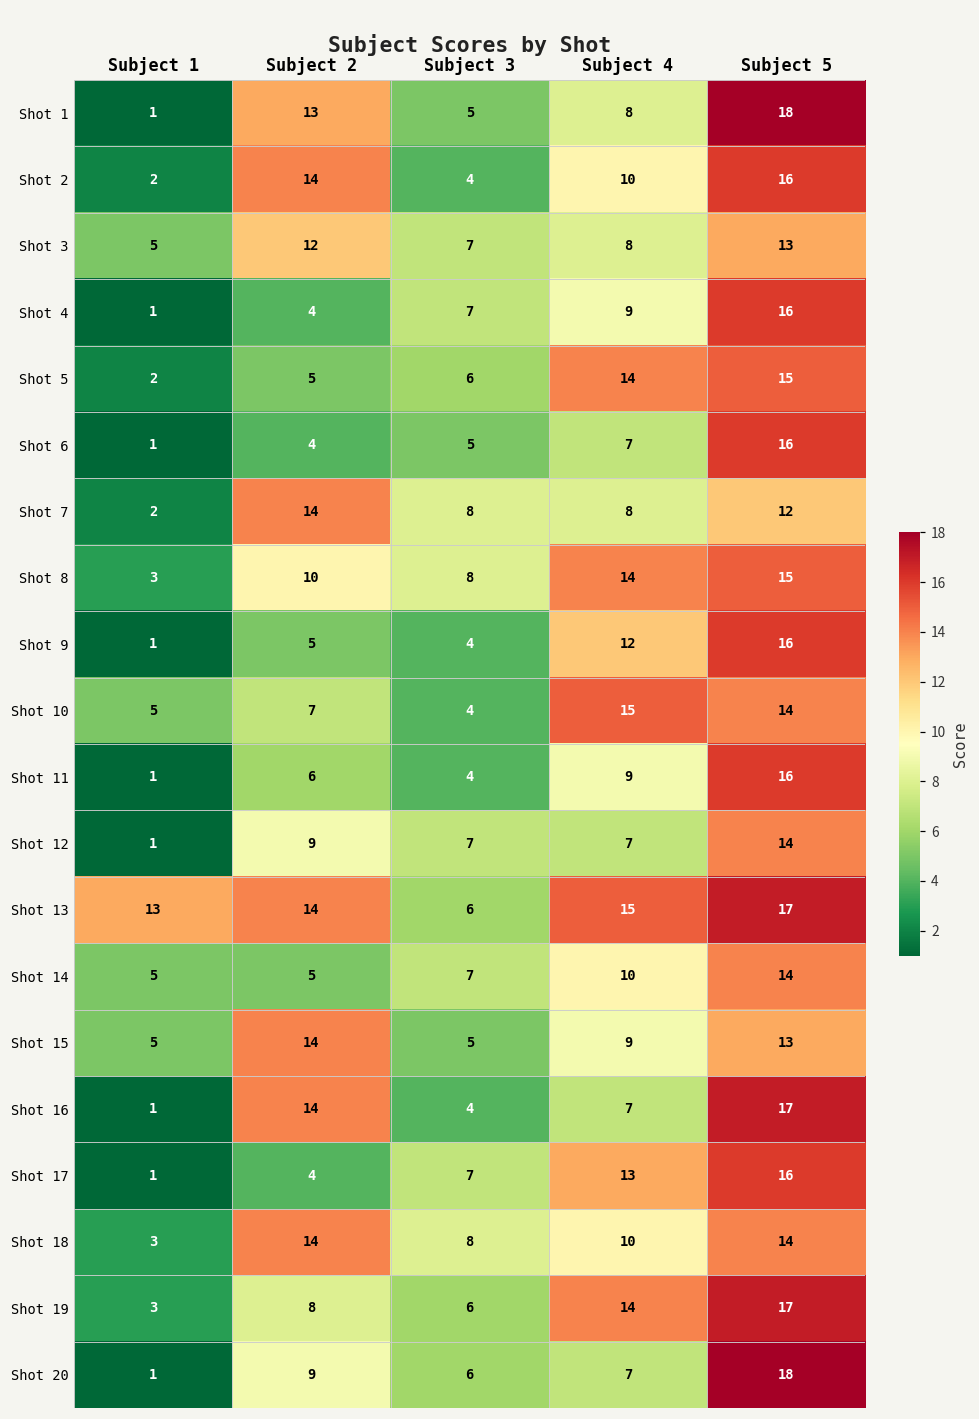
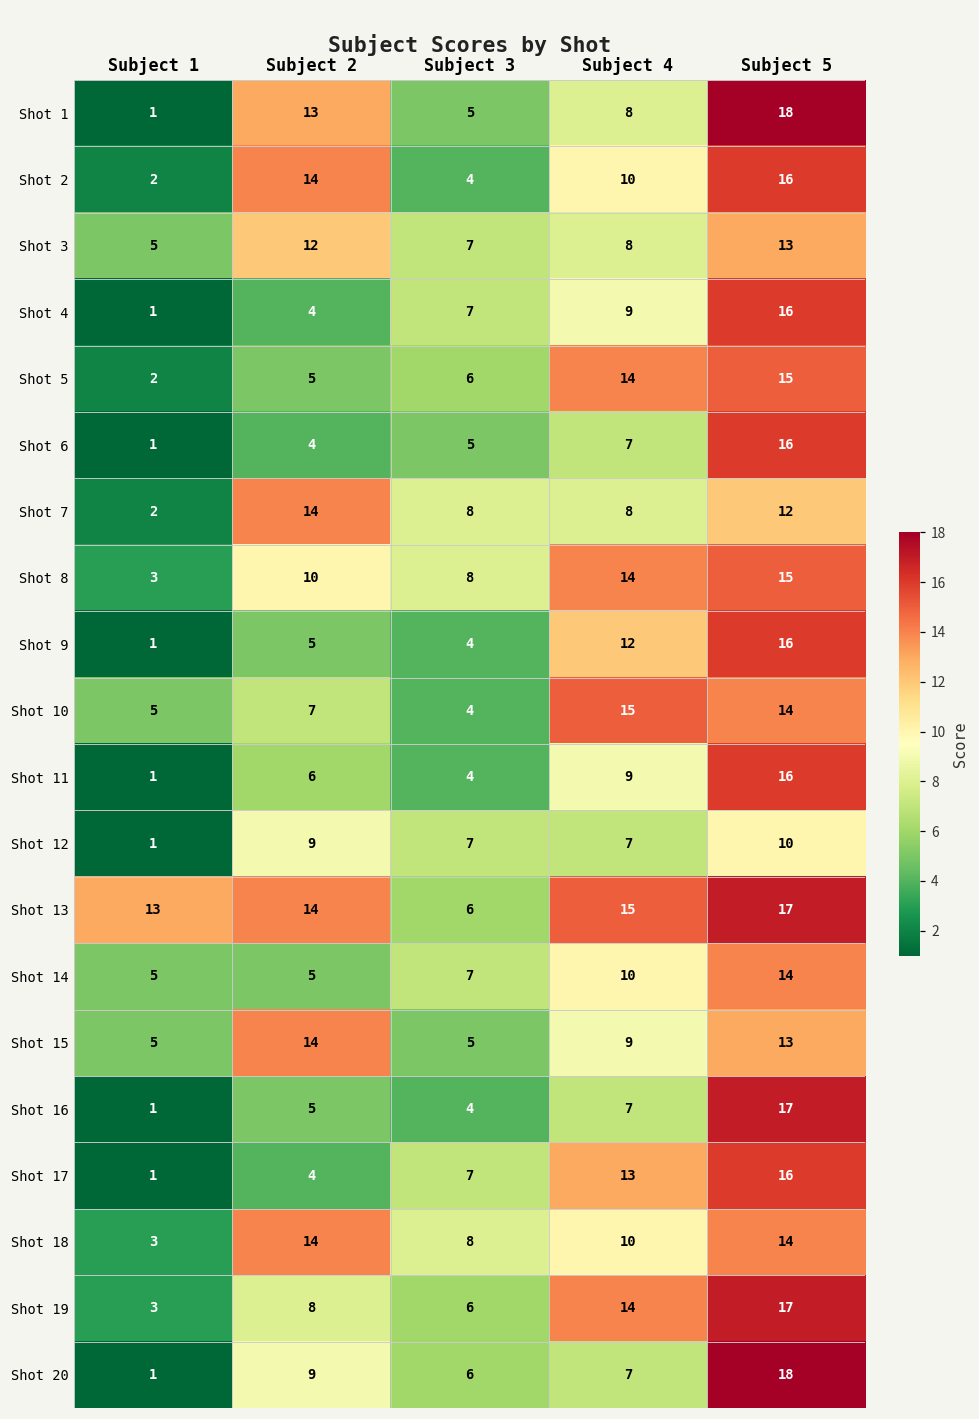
  {
    "Shot 1": {
      "Subject 1": 1,
      "Subject 2": 13,
      "Subject 3": 5,
      "Subject 4": 8,
      "Subject 5": 18
    },
    "Shot 2": {
      "Subject 1": 2,
      "Subject 2": 14,
      "Subject 3": 4,
      "Subject 4": 10,
      "Subject 5": 16
    },
    "Shot 3": {
      "Subject 1": 5,
      "Subject 2": 12,
      "Subject 3": 7,
      "Subject 4": 8,
      "Subject 5": 13
    },
    "Shot 4": {
      "Subject 1": 1,
      "Subject 2": 4,
      "Subject 3": 7,
      "Subject 4": 9,
      "Subject 5": 16
    },
    "Shot 5": {
      "Subject 1": 2,
      "Subject 2": 5,
      "Subject 3": 6,
      "Subject 4": 14,
      "Subject 5": 15
    },
    "Shot 6": {
      "Subject 1": 1,
      "Subject 2": 4,
      "Subject 3": 5,
      "Subject 4": 7,
      "Subject 5": 16
    },
    "Shot 7": {
      "Subject 1": 2,
      "Subject 2": 14,
      "Subject 3": 8,
      "Subject 4": 8,
      "Subject 5": 12
    },
    "Shot 8": {
      "Subject 1": 3,
      "Subject 2": 10,
      "Subject 3": 8,
      "Subject 4": 14,
      "Subject 5": 15
    },
    "Shot 9": {
      "Subject 1": 1,
      "Subject 2": 5,
      "Subject 3": 4,
      "Subject 4": 12,
      "Subject 5": 16
    },
    "Shot 10": {
      "Subject 1": 5,
      "Subject 2": 7,
      "Subject 3": 4,
      "Subject 4": 15,
      "Subject 5": 14
    },
    "Shot 11": {
      "Subject 1": 1,
      "Subject 2": 6,
      "Subject 3": 4,
      "Subject 4": 9,
      "Subject 5": 16
    },
    "Shot 12": {
      "Subject 1": 1,
      "Subject 2": 9,
      "Subject 3": 7,
      "Subject 4": 7,
-     "Subject 5": 14
+     "Subject 5": 10
    },
    "Shot 13": {
      "Subject 1": 13,
      "Subject 2": 14,
      "Subject 3": 6,
      "Subject 4": 15,
      "Subject 5": 17
    },
    "Shot 14": {
      "Subject 1": 5,
      "Subject 2": 5,
      "Subject 3": 7,
      "Subject 4": 10,
      "Subject 5": 14
    },
    "Shot 15": {
      "Subject 1": 5,
      "Subject 2": 14,
      "Subject 3": 5,
      "Subject 4": 9,
      "Subject 5": 13
    },
    "Shot 16": {
      "Subject 1": 1,
-     "Subject 2": 14,
+     "Subject 2": 5,
      "Subject 3": 4,
      "Subject 4": 7,
      "Subject 5": 17
    },
    "Shot 17": {
      "Subject 1": 1,
      "Subject 2": 4,
      "Subject 3": 7,
      "Subject 4": 13,
      "Subject 5": 16
    },
    "Shot 18": {
      "Subject 1": 3,
      "Subject 2": 14,
      "Subject 3": 8,
      "Subject 4": 10,
      "Subject 5": 14
    },
    "Shot 19": {
      "Subject 1": 3,
      "Subject 2": 8,
      "Subject 3": 6,
      "Subject 4": 14,
      "Subject 5": 17
    },
    "Shot 20": {
      "Subject 1": 1,
      "Subject 2": 9,
      "Subject 3": 6,
      "Subject 4": 7,
      "Subject 5": 18
    }
  }
